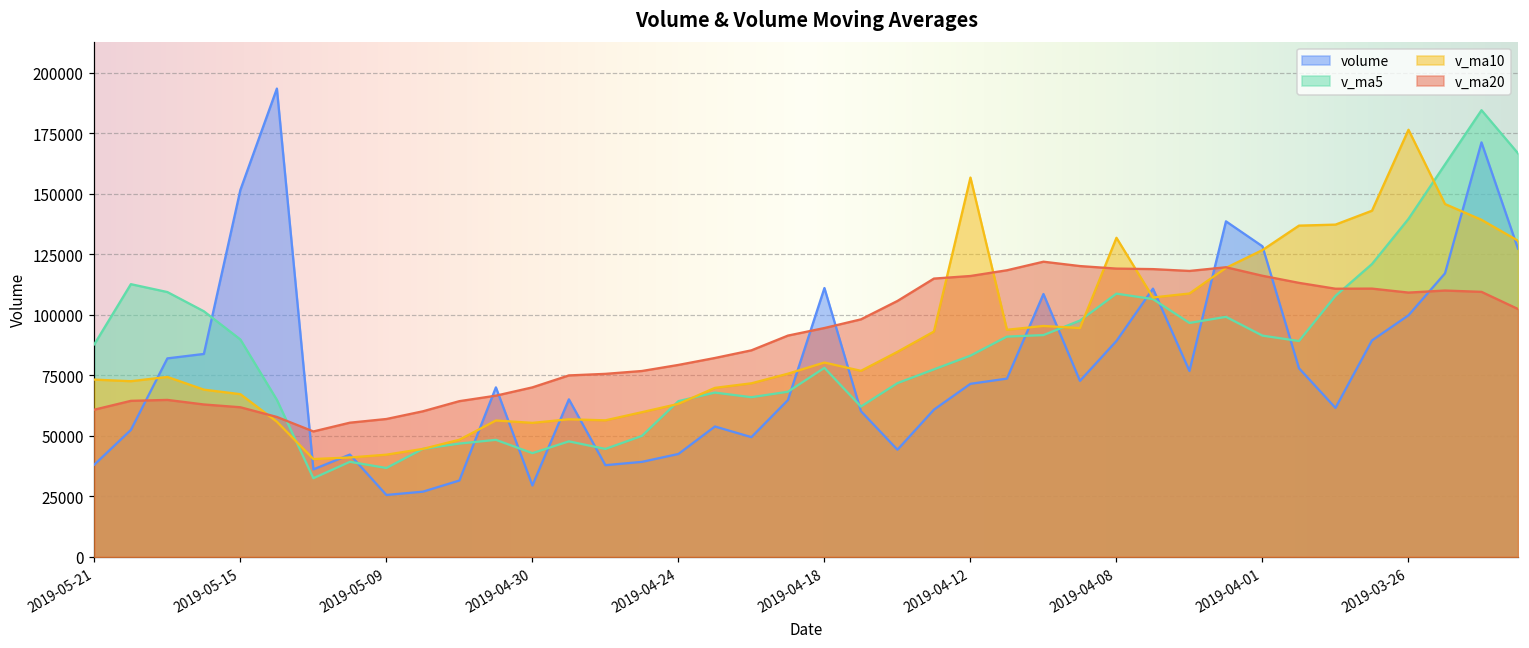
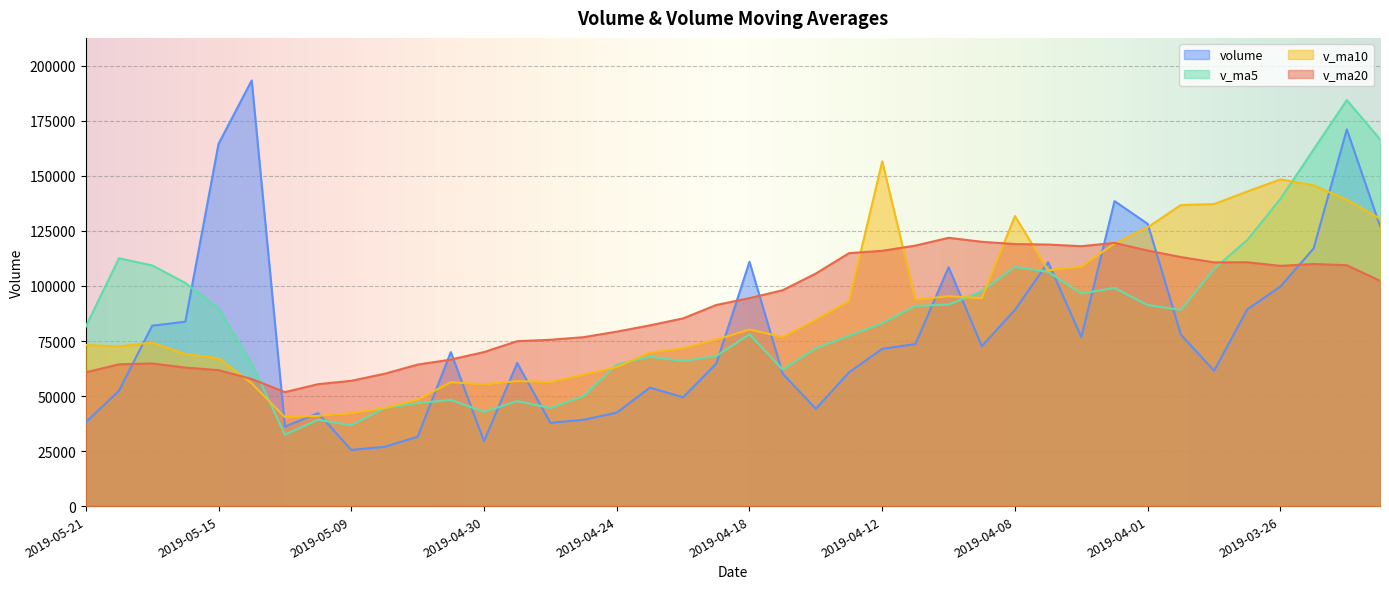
  {
    "volume": {
      "2019-05-21": 38000,
-     "2019-05-15": 152000,
+     "2019-05-15": 165000,
      "2019-05-09": 26000,
      "2019-04-30": 29000,
      "2019-04-24": 42000,
      "2019-04-18": 111000,
      "2019-04-12": 71000,
      "2019-04-08": 89000,
      "2019-04-01": 128000,
      "2019-03-26": 100000
    },
    "v_ma5": {
-     "2019-05-21": 88000,
+     "2019-05-21": 82000,
      "2019-05-15": 90000,
      "2019-05-09": 37000,
      "2019-04-30": 43000,
      "2019-04-18": 78000,
      "2019-04-12": 83000,
      "2019-04-08": 109000,
      "2019-04-01": 91000,
      "2019-03-26": 140000
    },
    "v_ma10": {
      "2019-05-21": 73000,
      "2019-05-15": 67000,
      "2019-05-09": 42000,
      "2019-04-30": 55000,
      "2019-04-18": 80000,
      "2019-04-12": 157000,
      "2019-04-08": 132000,
      "2019-04-01": 127000,
-     "2019-03-26": 176000
+     "2019-03-26": 148000
    },
    "v_ma20": {
      "2019-05-21": 61000,
      "2019-05-15": 62000,
      "2019-05-09": 57000,
      "2019-04-30": 70000,
      "2019-04-24": 79000,
      "2019-04-18": 94000,
      "2019-04-12": 116000,
      "2019-04-08": 119000,
      "2019-04-01": 116000,
      "2019-03-26": 109000
    }
  }
